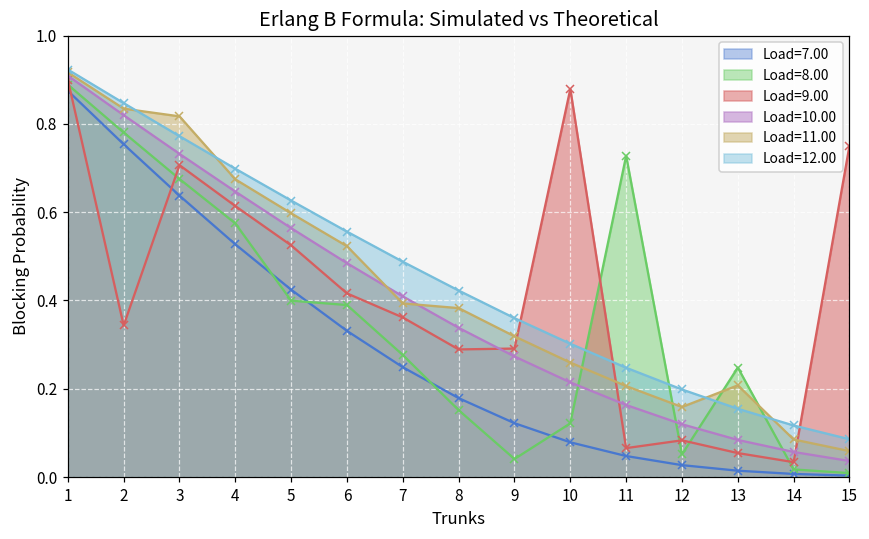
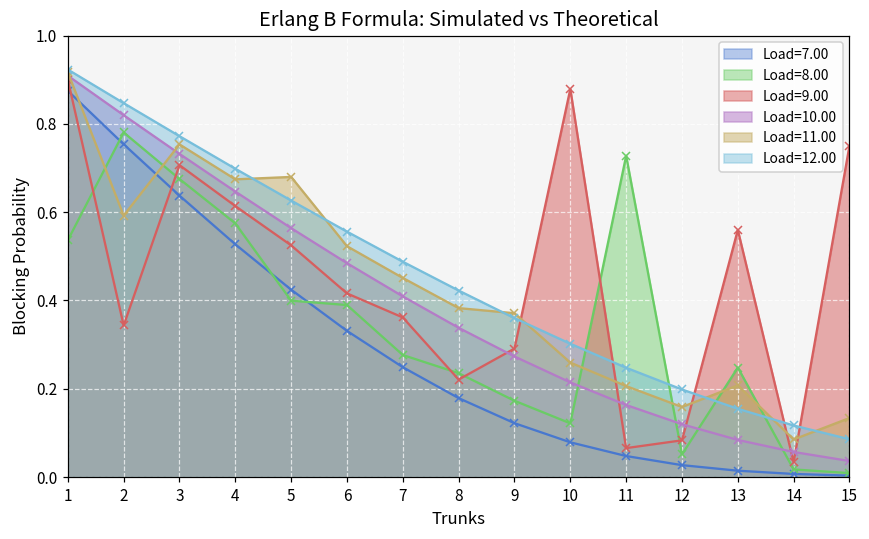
  {
    "Load=8.00": {
-     "1": 0.89,
+     "1": 0.54,
      "2": 0.78,
      "3": 0.68,
      "4": 0.57,
      "5": 0.40,
      "6": 0.39,
      "7": 0.28,
-     "8": 0.15,
-     "9": 0.04,
+     "8": 0.24,
+     "9": 0.17,
      "10": 0.12,
      "11": 0.73,
      "12": 0.05,
      "13": 0.25,
      "14": 0.02
    },
    "Load=9.00": {
      "1": 0.90,
      "2": 0.34,
      "3": 0.71,
      "4": 0.61,
      "5": 0.52,
      "6": 0.42,
      "7": 0.36,
-     "8": 0.29,
+     "8": 0.22,
      "9": 0.29,
      "10": 0.88,
      "11": 0.07,
      "12": 0.08,
-     "13": 0.05,
+     "13": 0.56,
      "14": 0.03,
      "15": 0.75
    },
    "Load=11.00": {
      "1": 0.92,
-     "2": 0.83,
-     "3": 0.82,
+     "2": 0.59,
+     "3": 0.75,
      "4": 0.67,
-     "5": 0.60,
+     "5": 0.68,
      "6": 0.52,
-     "7": 0.39,
+     "7": 0.45,
      "8": 0.38,
-     "9": 0.32,
+     "9": 0.37,
      "10": 0.26,
      "11": 0.21,
      "12": 0.16,
      "13": 0.21,
      "14": 0.09,
-     "15": 0.06
+     "15": 0.13
    }
  }
